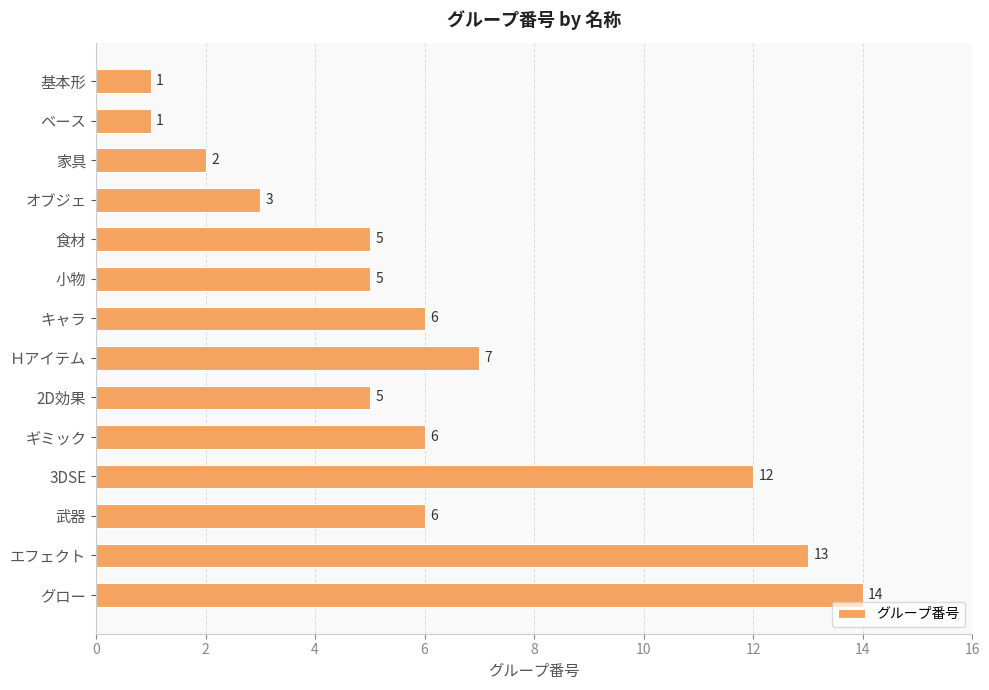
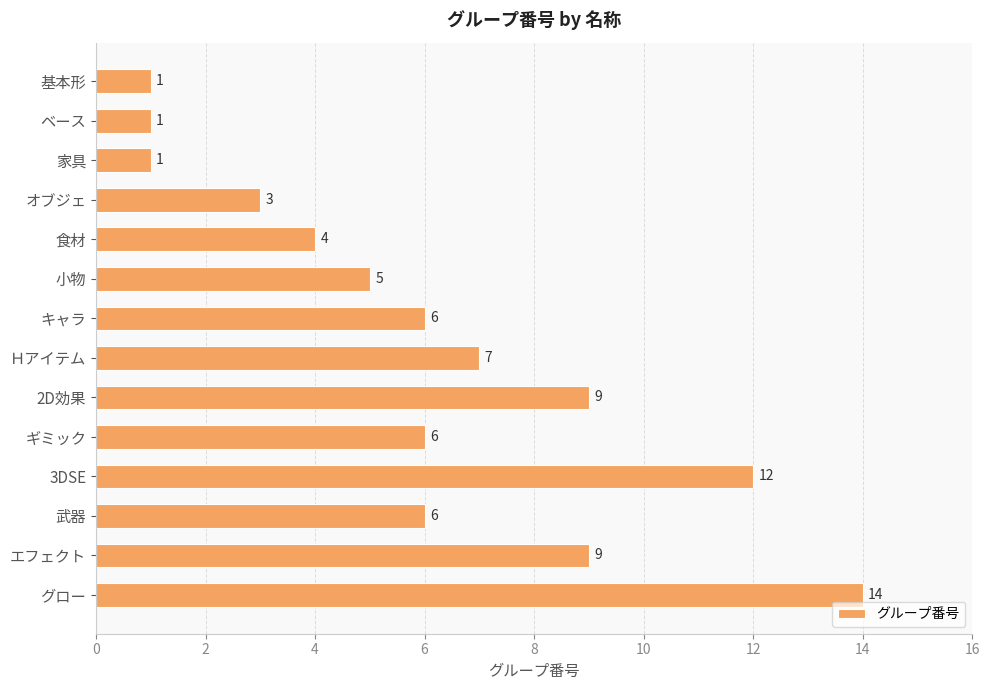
  {
    "基本形": 1,
    "ベース": 1,
-   "家具": 2,
+   "家具": 1,
    "オブジェ": 3,
-   "食材": 5,
+   "食材": 4,
    "小物": 5,
    "キャラ": 6,
    "Ｈアイテム": 7,
-   "2D効果": 5,
+   "2D効果": 9,
    "ギミック": 6,
    "3DSE": 12,
    "武器": 6,
-   "エフェクト": 13
+   "エフェクト": 9
  }
